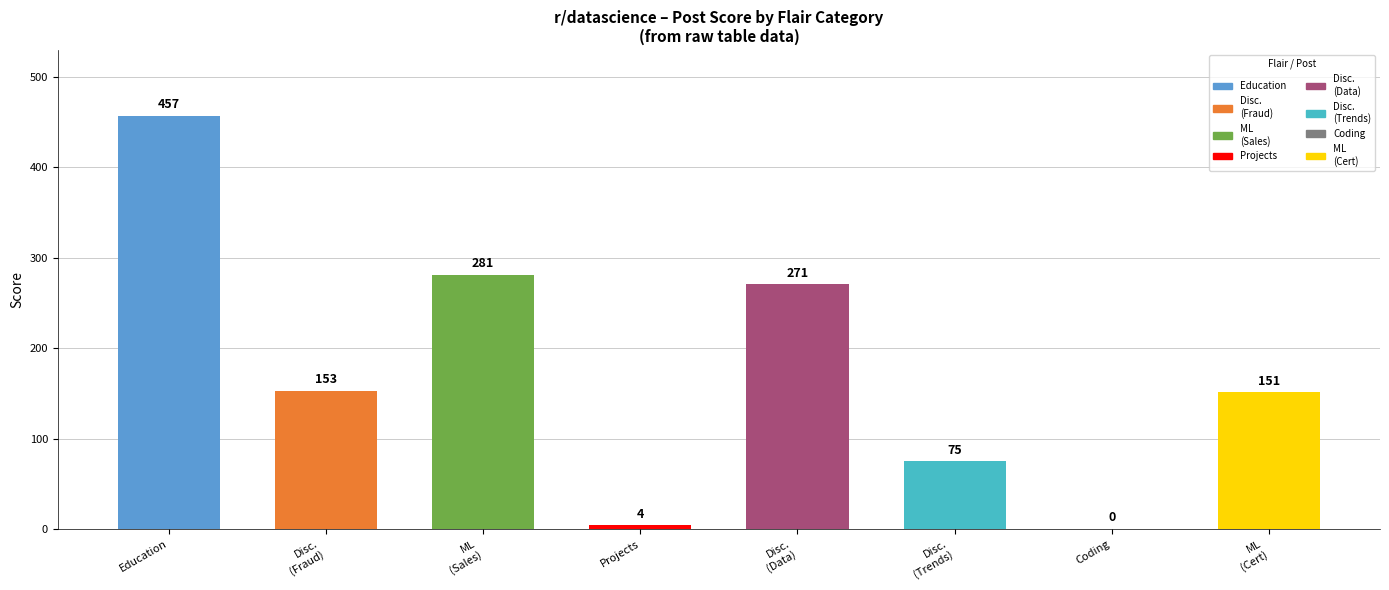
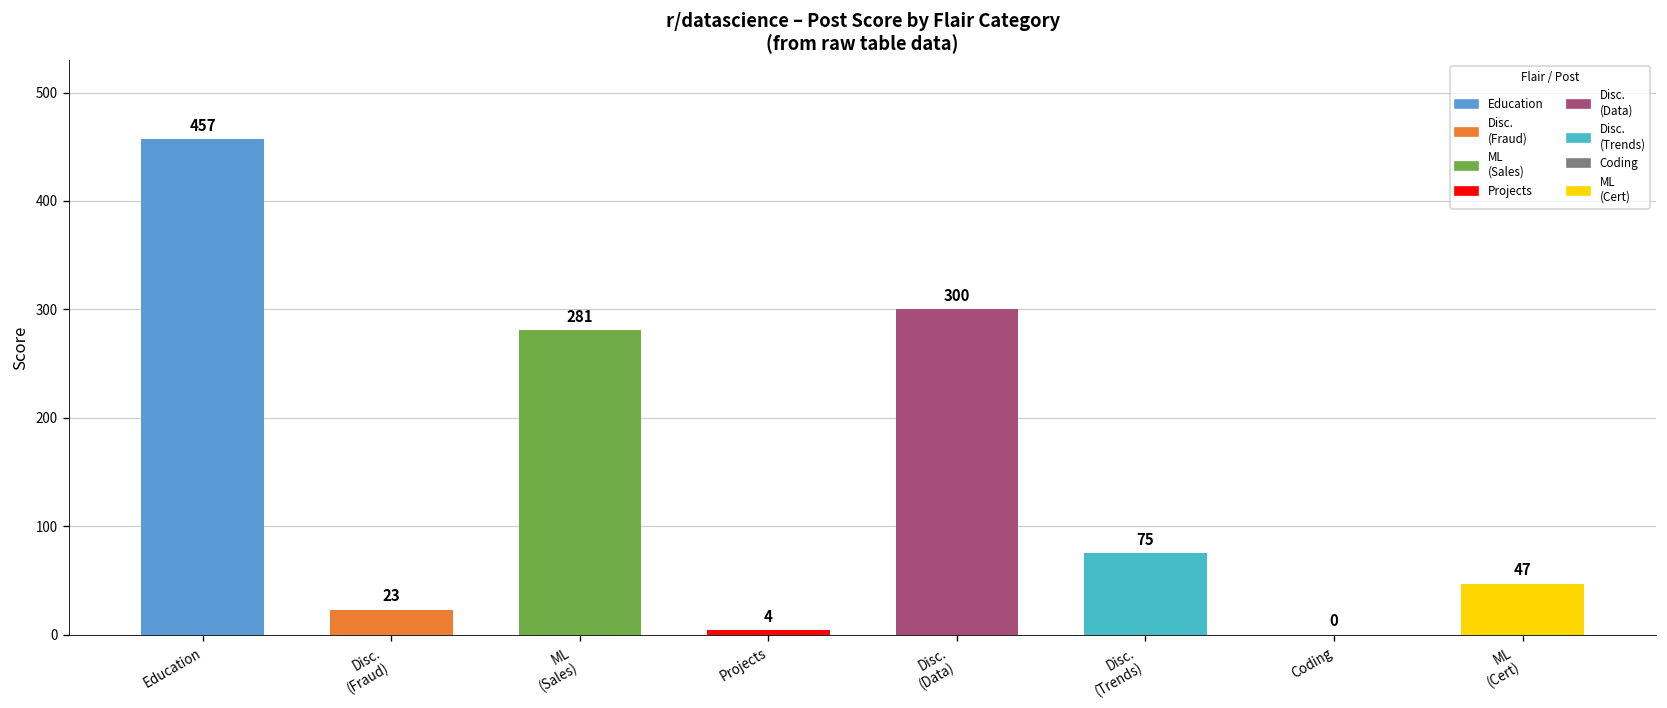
  {
    "Education": 457,
-   "Disc. (Fraud)": 153,
+   "Disc. (Fraud)": 23,
    "ML (Sales)": 281,
    "Projects": 4,
-   "Disc. (Data)": 271,
+   "Disc. (Data)": 300,
    "Disc. (Trends)": 75,
    "Coding": 0,
-   "ML (Cert)": 151
+   "ML (Cert)": 47
  }
